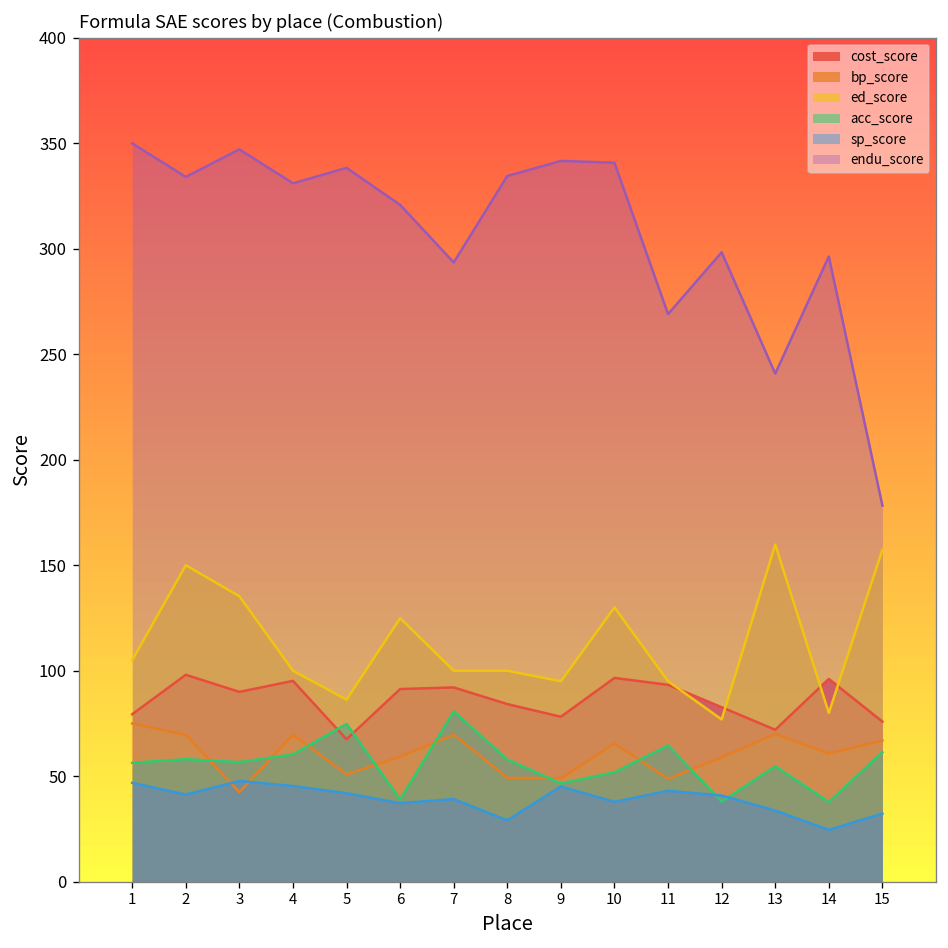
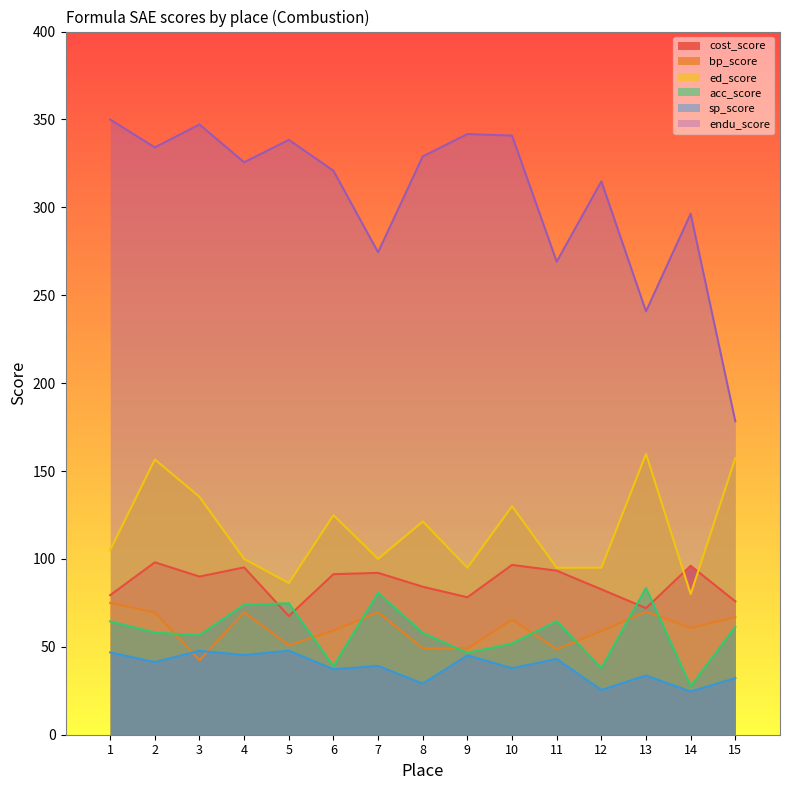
  {
    "ed_score": {
      "1": 105,
-     "2": 150,
+     "2": 157,
      "3": 135,
      "4": 100,
      "5": 86,
      "6": 125,
      "7": 100,
-     "8": 100,
+     "8": 121,
      "9": 95,
      "10": 130,
      "11": 95,
-     "12": 77,
+     "12": 95,
      "13": 160,
      "14": 80,
      "15": 157
    },
    "acc_score": {
-     "1": 56,
+     "1": 64,
      "2": 58,
      "3": 57,
-     "4": 60,
+     "4": 74,
      "5": 75,
      "6": 39,
      "7": 81,
      "8": 58,
      "10": 52,
      "11": 65,
      "12": 38,
-     "13": 55,
-     "14": 38,
+     "13": 83,
+     "14": 28,
      "15": 61
    },
    "sp_score": {
      "1": 47,
      "2": 41,
      "3": 48,
      "4": 45,
-     "5": 42,
+     "5": 48,
      "6": 37,
      "7": 39,
      "8": 29,
      "10": 38,
      "11": 43,
-     "12": 41,
+     "12": 25,
      "13": 34,
      "14": 25,
      "15": 32
    },
    "endu_score": {
      "1": 350,
      "2": 334,
      "3": 347,
-     "4": 331,
+     "4": 326,
      "5": 338,
      "6": 321,
-     "7": 294,
-     "8": 335,
+     "7": 274,
+     "8": 329,
      "9": 342,
      "10": 341,
      "11": 269,
-     "12": 298,
+     "12": 315,
      "13": 241,
      "14": 296,
      "15": 178
    }
  }
